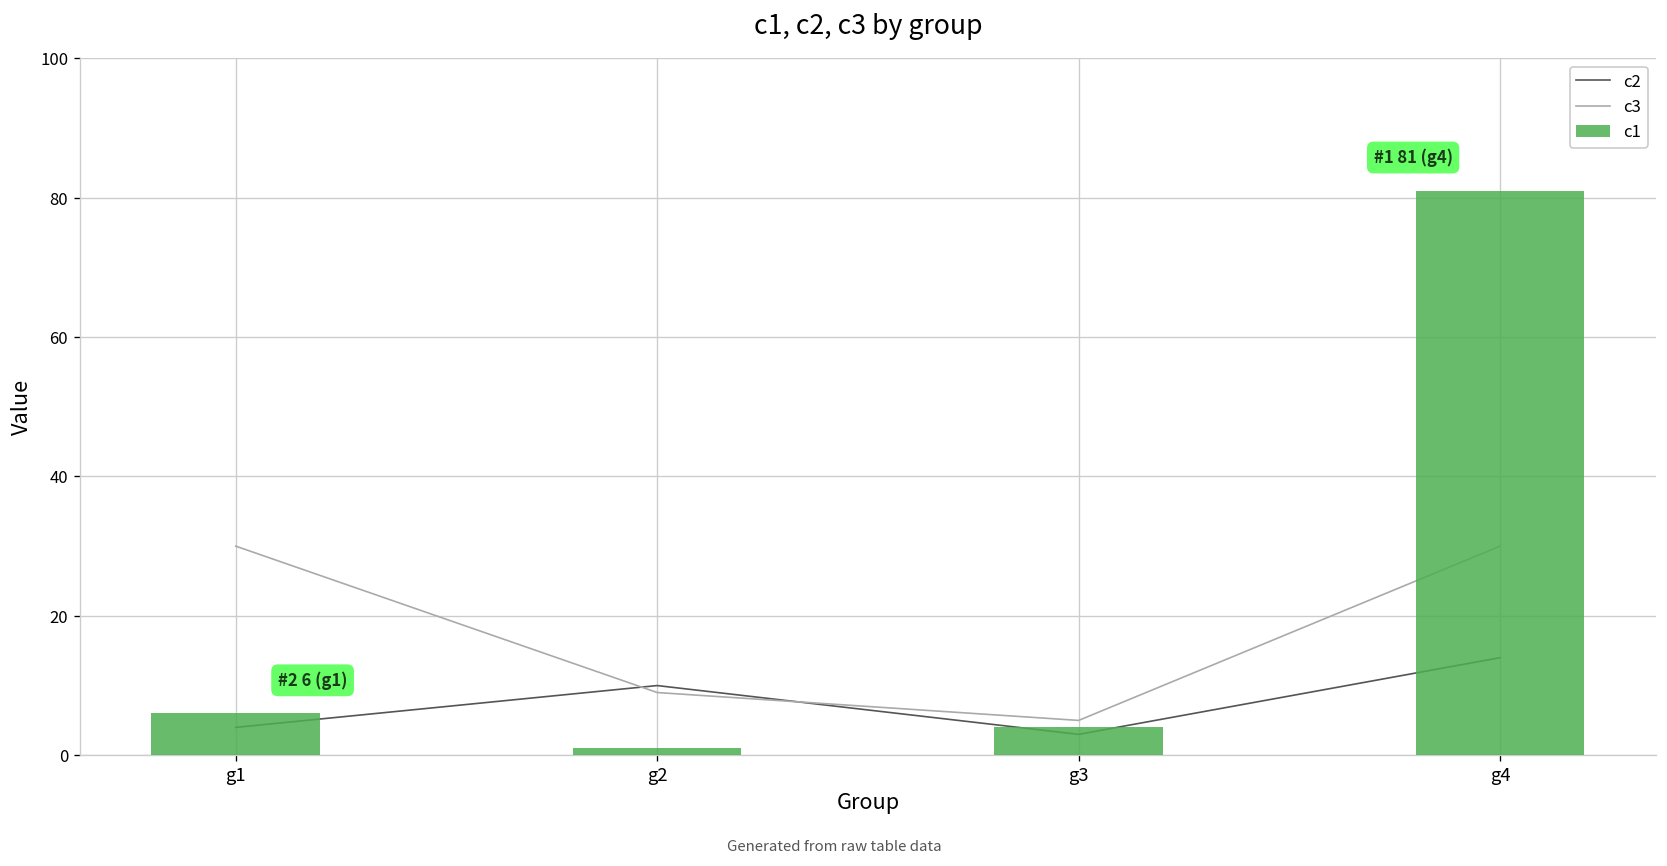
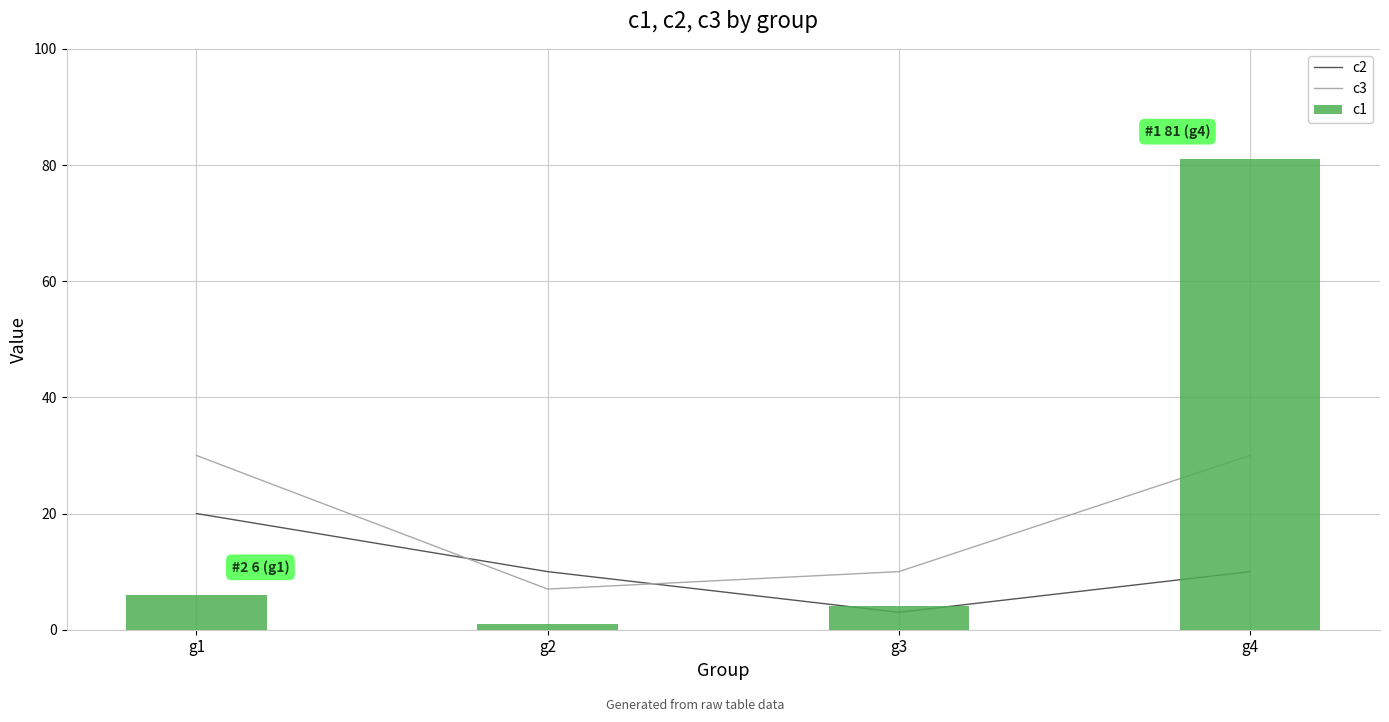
  {
    "c1": {
      "g1": 6,
      "g2": 1,
      "g3": 4,
      "g4": 81
    },
    "c2": {
-     "g1": 4,
+     "g1": 20,
      "g2": 10,
      "g3": 3,
-     "g4": 14
+     "g4": 10
    },
    "c3": {
      "g1": 30,
-     "g2": 9,
-     "g3": 5,
+     "g2": 7,
+     "g3": 10,
      "g4": 30
    }
  }
